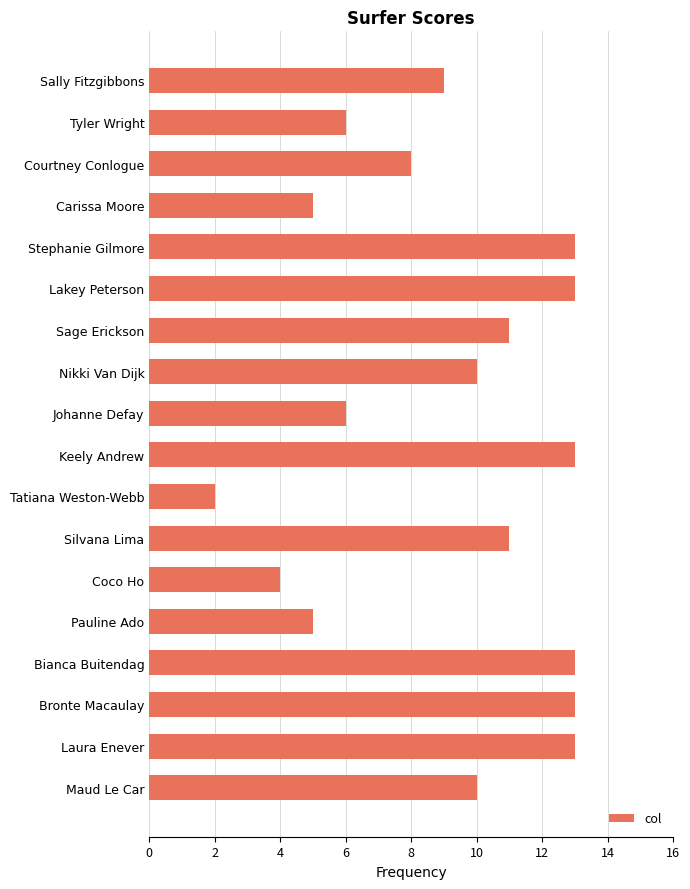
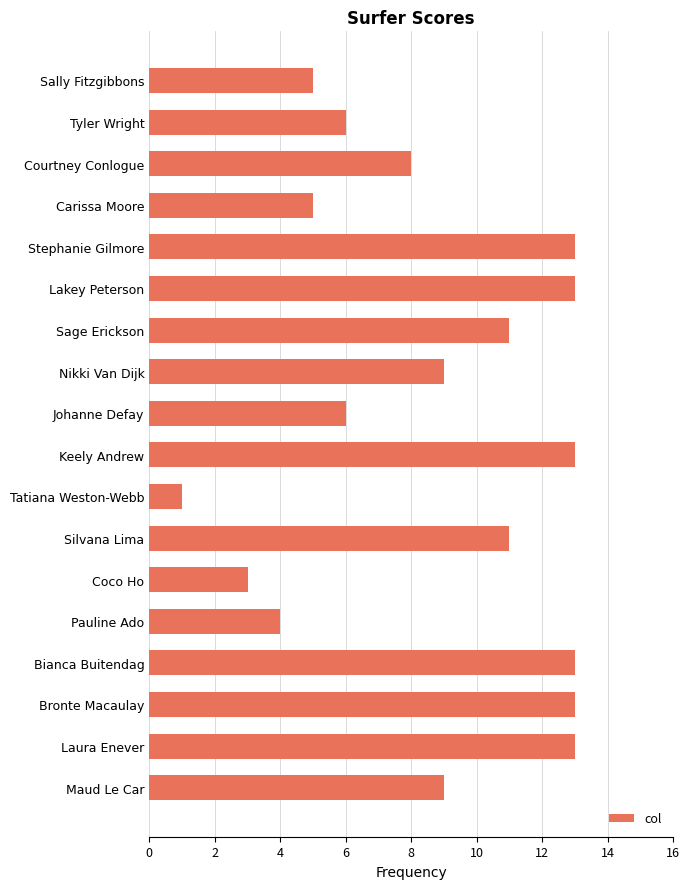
  {
-   "Sally Fitzgibbons": 9,
+   "Sally Fitzgibbons": 5,
    "Tyler Wright": 6,
    "Courtney Conlogue": 8,
    "Carissa Moore": 5,
    "Stephanie Gilmore": 13,
    "Lakey Peterson": 13,
    "Sage Erickson": 11,
-   "Nikki Van Dijk": 10,
+   "Nikki Van Dijk": 9,
    "Johanne Defay": 6,
    "Keely Andrew": 13,
-   "Tatiana Weston-Webb": 2,
+   "Tatiana Weston-Webb": 1,
    "Silvana Lima": 11,
-   "Coco Ho": 4,
-   "Pauline Ado": 5,
+   "Coco Ho": 3,
+   "Pauline Ado": 4,
    "Bianca Buitendag": 13,
    "Bronte Macaulay": 13,
    "Laura Enever": 13,
-   "Maud Le Car": 10
+   "Maud Le Car": 9
  }
